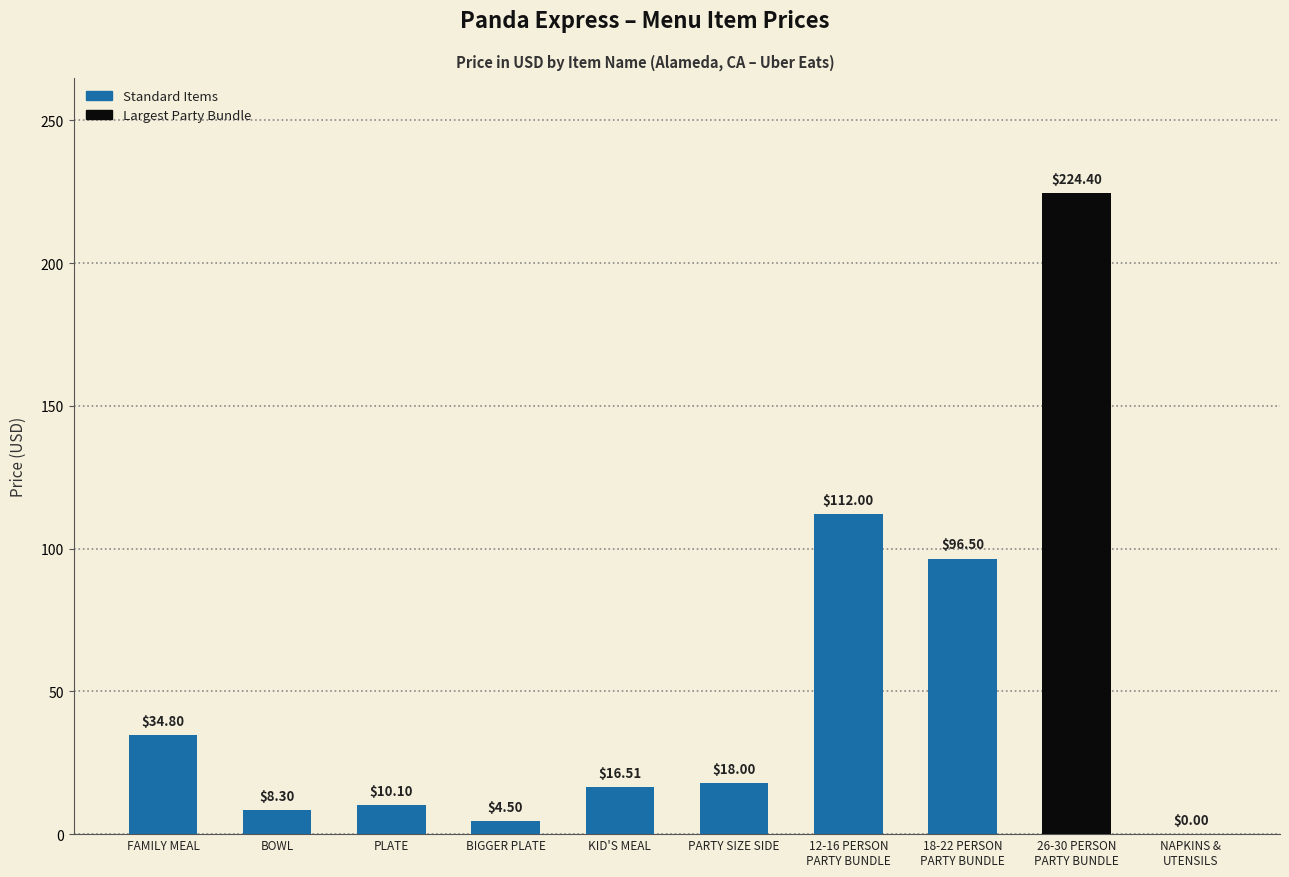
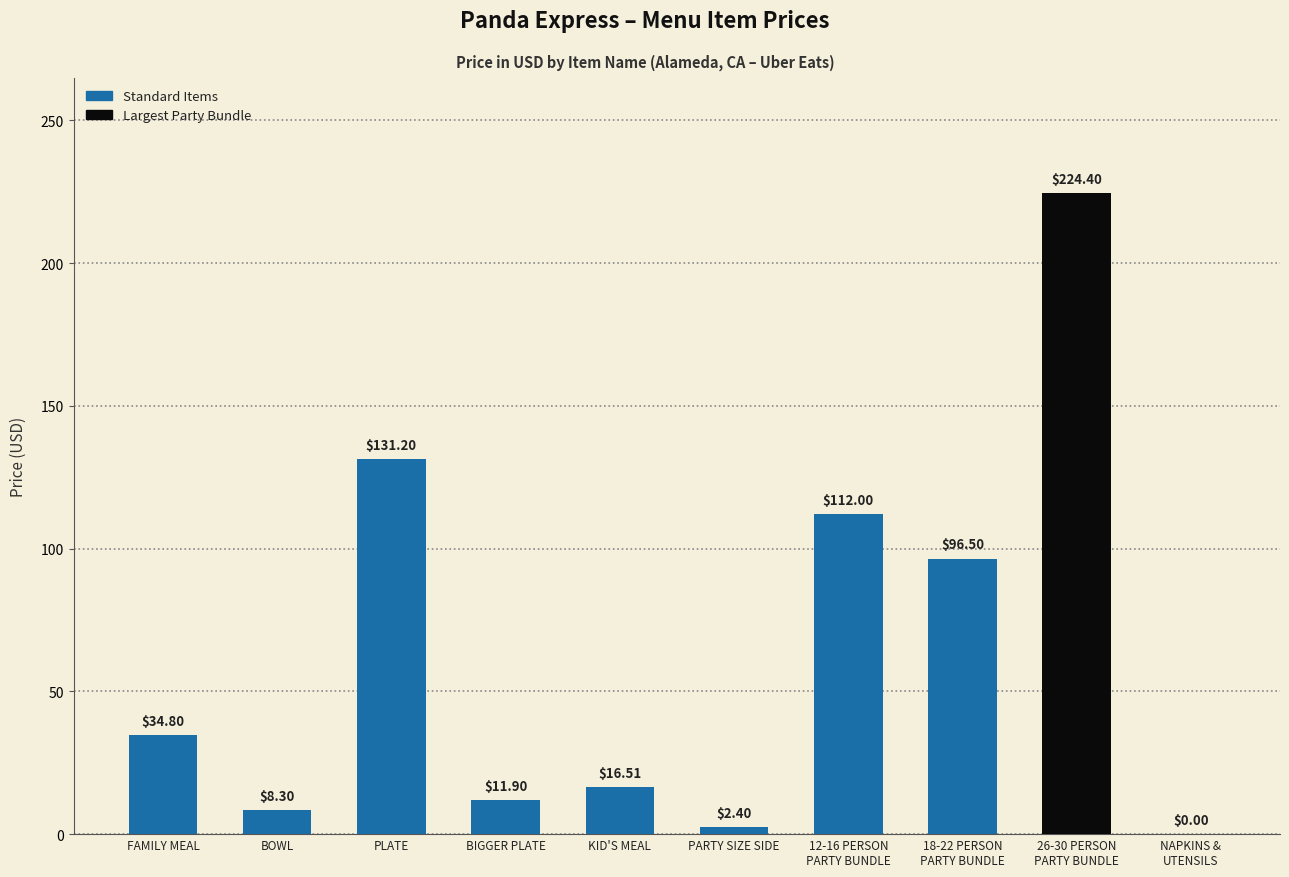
  {
    "FAMILY MEAL": "$34.80",
    "BOWL": "$8.30",
-   "PLATE": "$10.10",
-   "BIGGER PLATE": "$4.50",
+   "PLATE": "$131.20",
+   "BIGGER PLATE": "$11.90",
    "KID'S MEAL": "$16.51",
-   "PARTY SIZE SIDE": "$18.00",
+   "PARTY SIZE SIDE": "$2.40",
    "12-16 PERSON PARTY BUNDLE": "$112.00",
    "18-22 PERSON PARTY BUNDLE": "$96.50",
    "26-30 PERSON PARTY BUNDLE": "$224.40",
    "NAPKINS & UTENSILS": "$0.00"
  }
